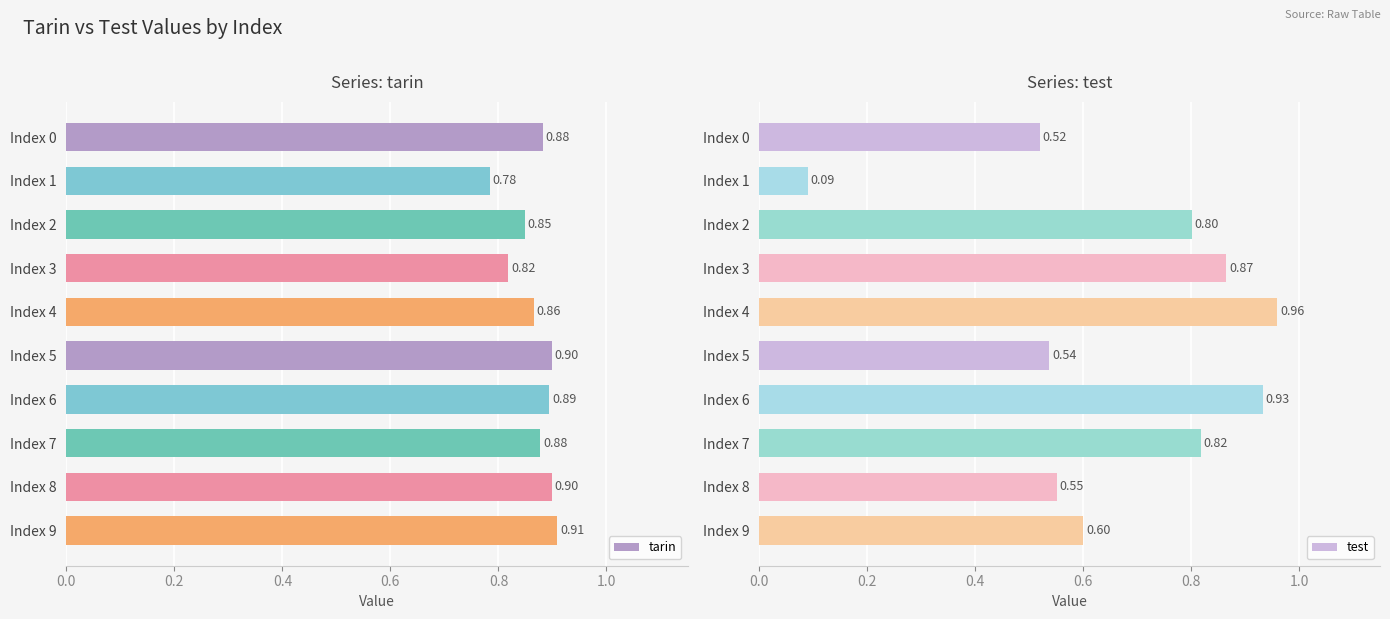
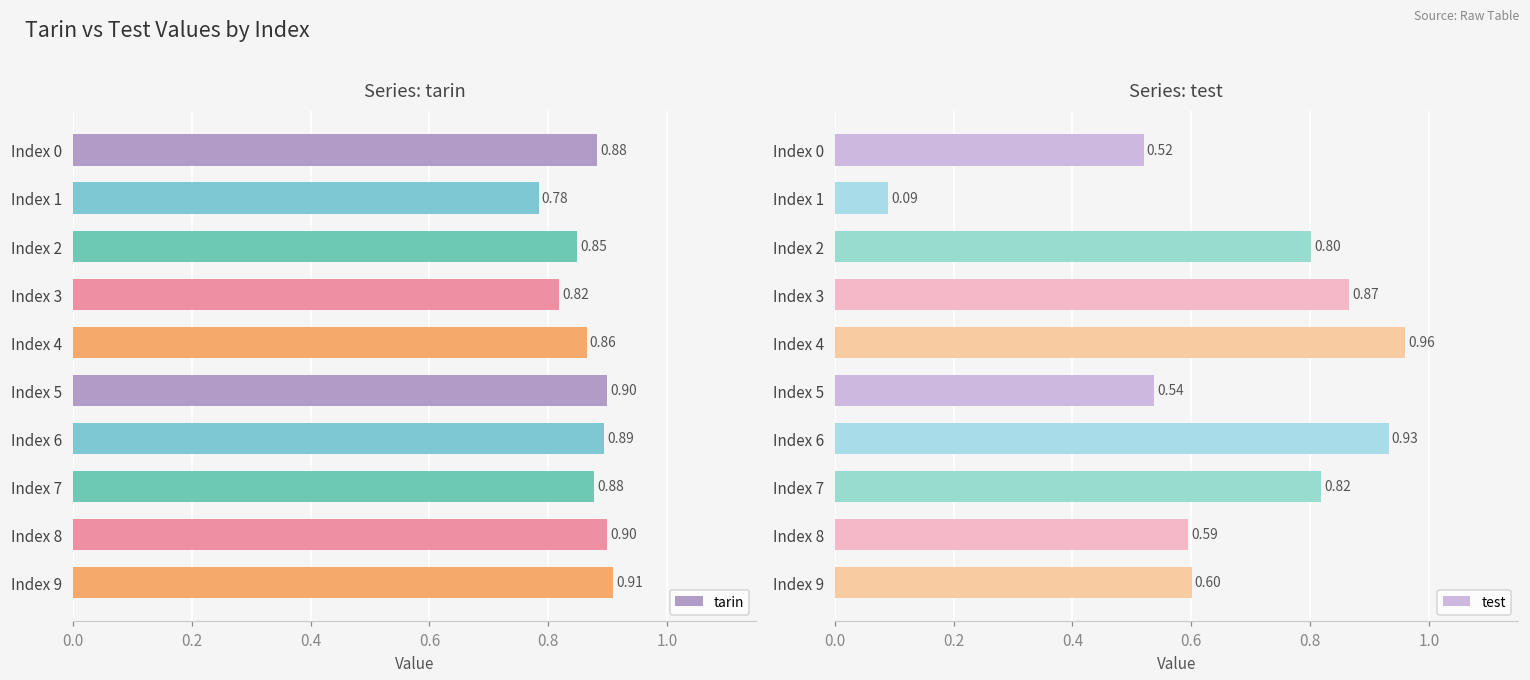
  {
    "Series: tarin": {
      "Index 0": 0.88,
      "Index 1": 0.78,
      "Index 2": 0.85,
      "Index 3": 0.82,
      "Index 4": 0.86,
      "Index 5": 0.90,
      "Index 6": 0.89,
      "Index 7": 0.88,
      "Index 8": 0.90,
      "Index 9": 0.91
    },
    "Series: test": {
      "Index 0": 0.52,
      "Index 1": 0.09,
      "Index 2": 0.80,
      "Index 3": 0.87,
      "Index 4": 0.96,
      "Index 5": 0.54,
      "Index 6": 0.93,
      "Index 7": 0.82,
-     "Index 8": 0.55,
+     "Index 8": 0.59,
      "Index 9": 0.60
    }
  }
